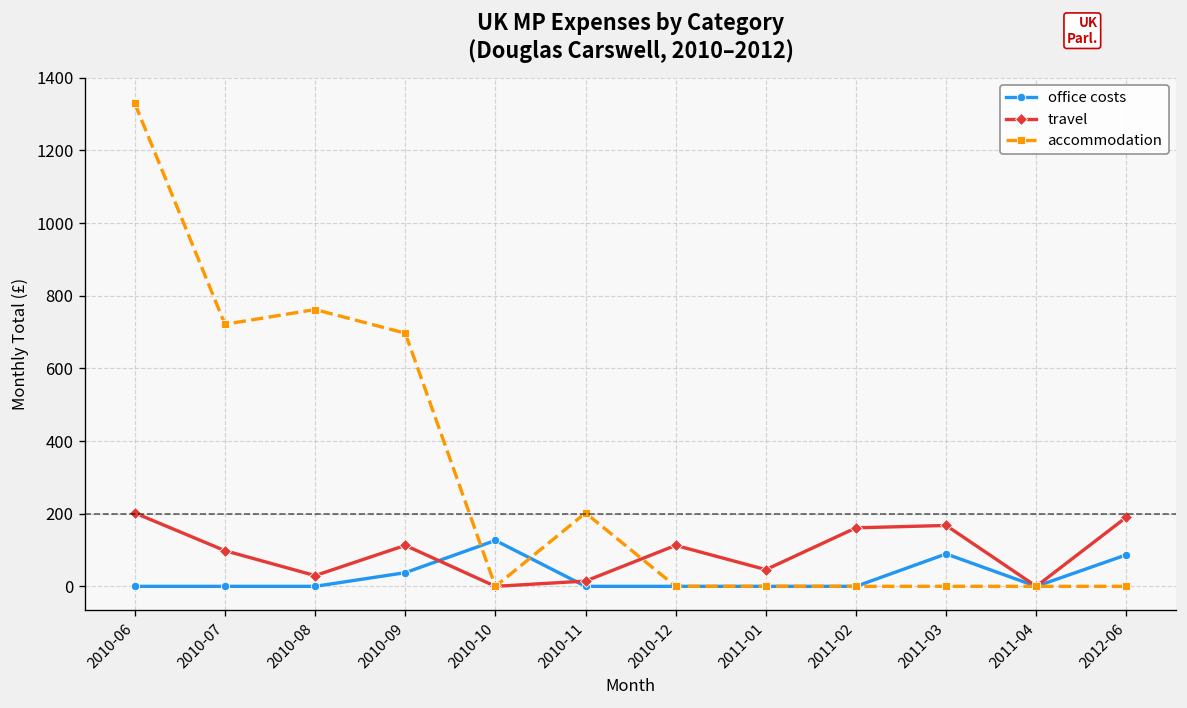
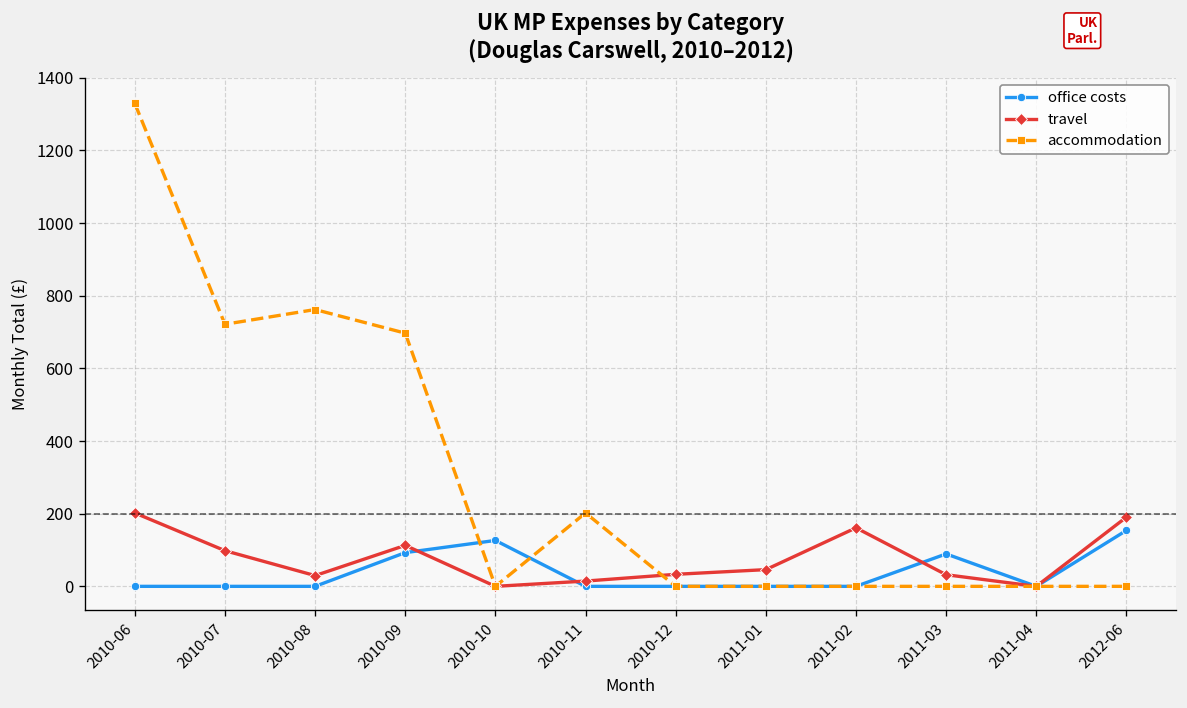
  {
    "office costs": {
      "2010-06": 0,
      "2010-07": 0,
      "2010-08": 0,
-     "2010-09": 40,
+     "2010-09": 90,
      "2010-10": 130,
      "2010-11": 0,
      "2011-03": 90,
-     "2012-06": 90
+     "2012-06": 150
    },
    "travel": {
      "2010-06": 200,
      "2010-07": 100,
      "2010-08": 30,
      "2010-09": 110,
      "2010-11": 10,
-     "2010-12": 110,
+     "2010-12": 30,
      "2011-01": 50,
      "2011-02": 160,
-     "2011-03": 170,
+     "2011-03": 30,
      "2012-06": 190
    },
    "accommodation": {
      "2010-06": 1330,
      "2010-07": 720,
      "2010-08": 760,
      "2010-09": 700,
      "2010-11": 200,
      "2011-03": 0,
      "2012-06": 0
    }
  }
